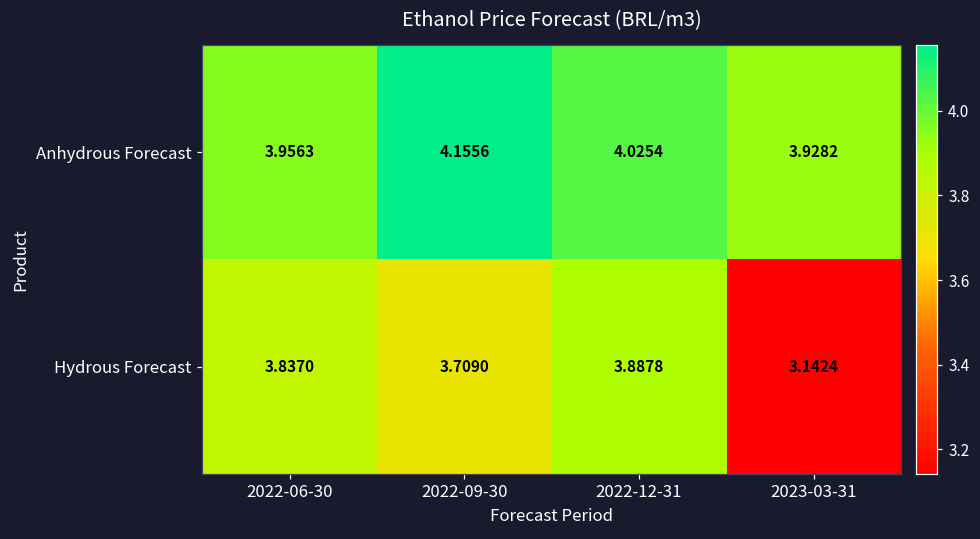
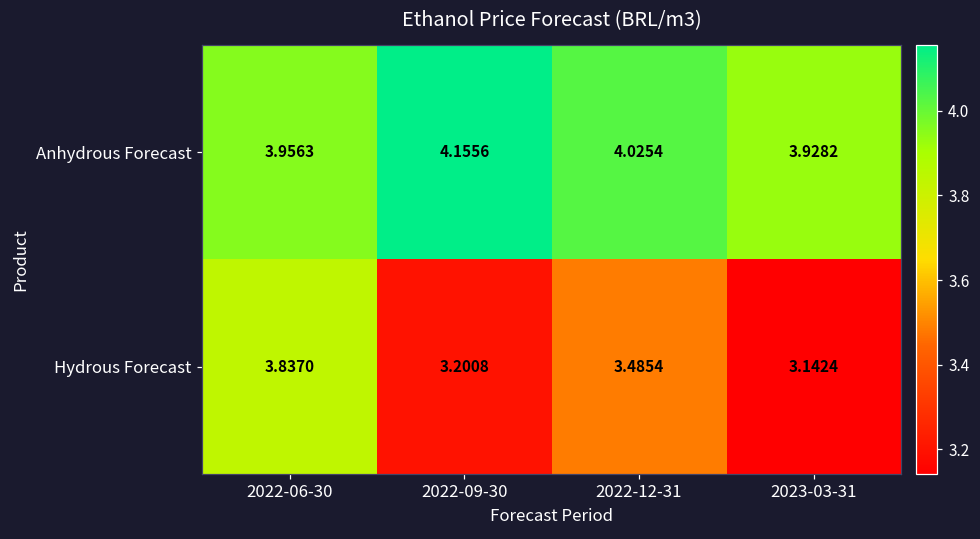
  {
    "Anhydrous Forecast": {
      "2022-06-30": 3.9563,
      "2022-09-30": 4.1556,
      "2022-12-31": 4.0254,
      "2023-03-31": 3.9282
    },
    "Hydrous Forecast": {
      "2022-06-30": 3.8370,
-     "2022-09-30": 3.7090,
-     "2022-12-31": 3.8878,
+     "2022-09-30": 3.2008,
+     "2022-12-31": 3.4854,
      "2023-03-31": 3.1424
    }
  }
